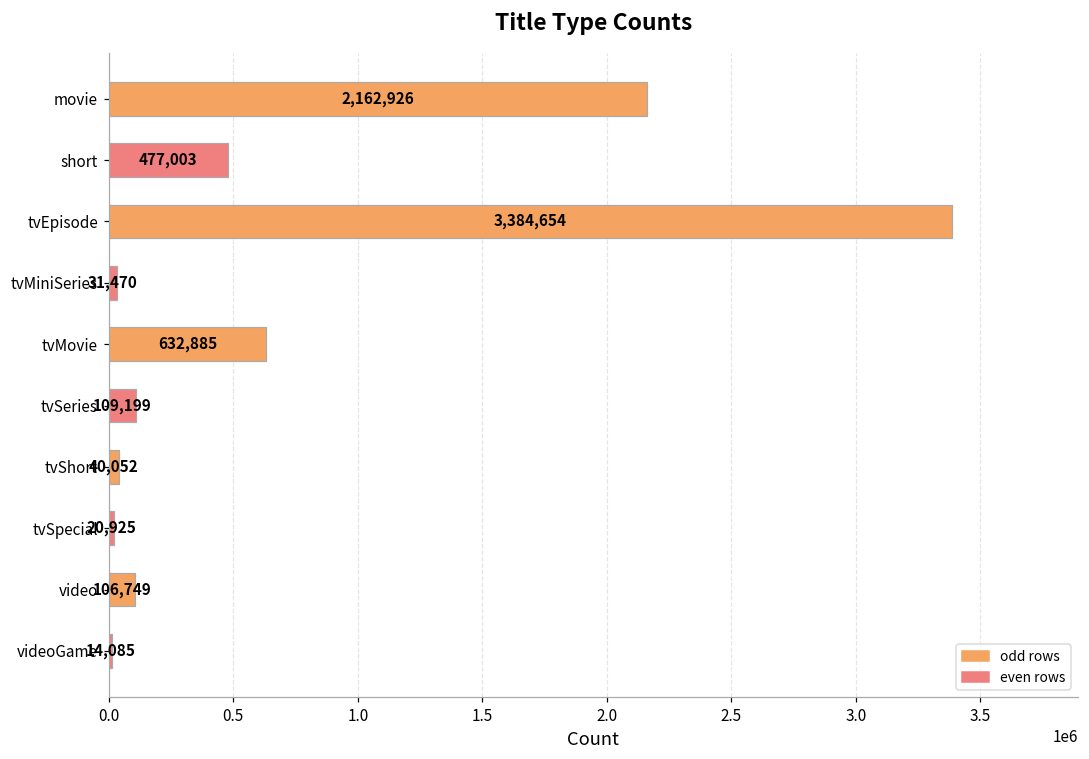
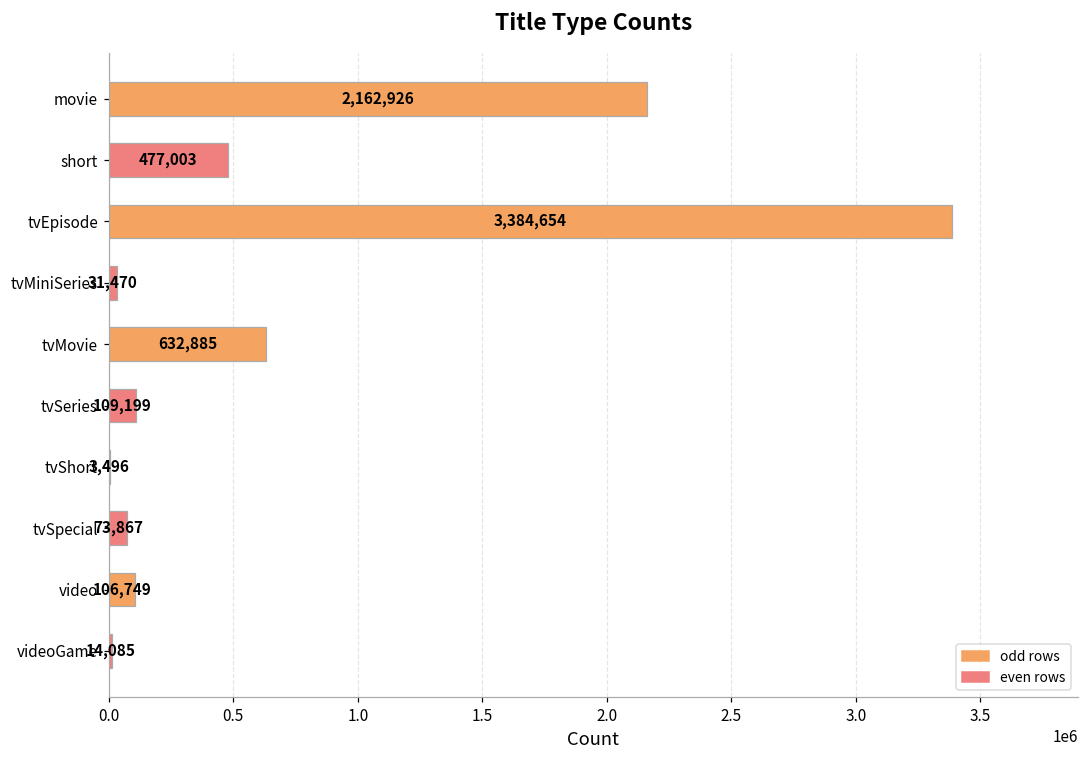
  {
    "movie": "2,162,926",
    "short": "477,003",
    "tvEpisode": "3,384,654",
    "tvMiniSeries": "31,470",
    "tvMovie": "632,885",
    "tvSeries": "109,199",
-   "tvShort": "40,052",
-   "tvSpecial": "20,925",
+   "tvShort": "3,496",
+   "tvSpecial": "73,867",
    "video": "106,749",
    "videoGame": "14,085"
  }
